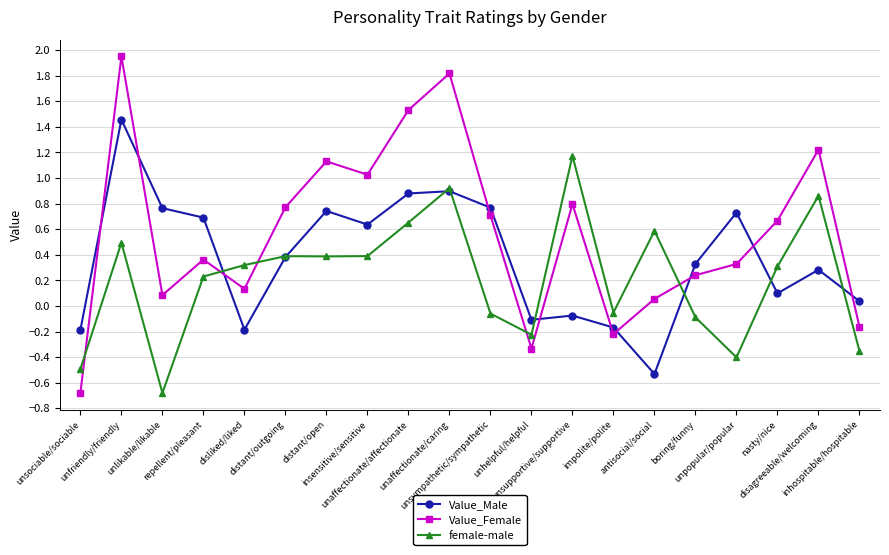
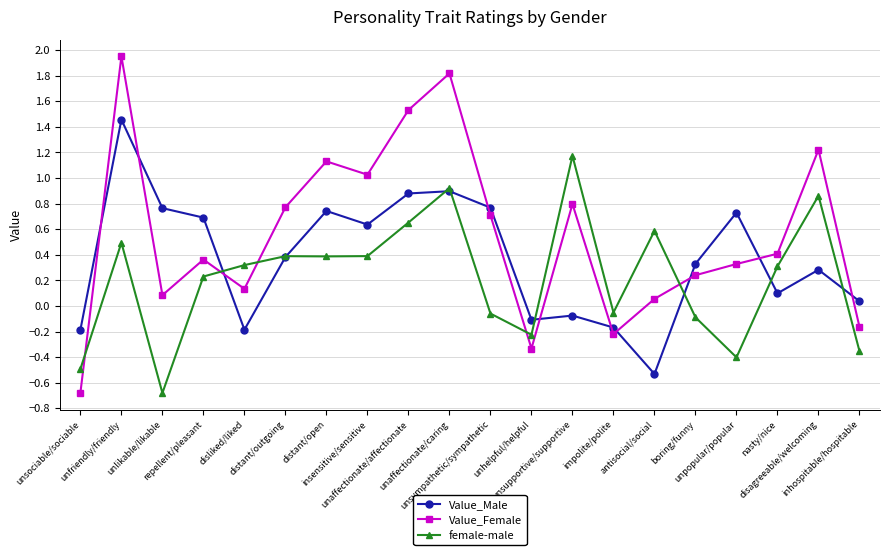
  {
    "Value_Male": {
      "unsociable/sociable": -0.19,
      "unfriendly/friendly": 1.46,
      "unlikable/likable": 0.76,
      "repellent/pleasant": 0.69,
      "disliked/liked": -0.19,
      "distant/open": 0.74,
      "insensitive/sensitive": 0.64,
      "unaffectionate/affectionate": 0.88,
      "unaffectionate/caring": 0.90,
      "unsympathetic/sympathetic": 0.77,
      "unhelpful/helpful": -0.11,
      "unsupportive/supportive": -0.07,
      "impolite/polite": -0.17,
      "antisocial/social": -0.53,
      "boring/funny": 0.33,
      "unpopular/popular": 0.73,
      "nasty/nice": 0.10,
      "disagreeable/welcoming": 0.28,
      "inhospitable/hospitable": 0.04
    },
    "Value_Female": {
      "unsociable/sociable": -0.68,
      "unfriendly/friendly": 1.95,
      "unlikable/likable": 0.08,
      "repellent/pleasant": 0.36,
      "disliked/liked": 0.13,
      "distant/outgoing": 0.77,
      "distant/open": 1.13,
      "insensitive/sensitive": 1.03,
      "unaffectionate/affectionate": 1.53,
      "unaffectionate/caring": 1.82,
      "unsympathetic/sympathetic": 0.71,
      "unhelpful/helpful": -0.33,
      "unsupportive/supportive": 0.80,
      "impolite/polite": -0.22,
      "antisocial/social": 0.06,
      "boring/funny": 0.24,
      "unpopular/popular": 0.33,
-     "nasty/nice": 0.67,
+     "nasty/nice": 0.41,
      "disagreeable/welcoming": 1.22,
      "inhospitable/hospitable": -0.16
    },
    "female-male": {
      "unsociable/sociable": -0.49,
      "unfriendly/friendly": 0.49,
      "unlikable/likable": -0.68,
      "repellent/pleasant": 0.23,
      "disliked/liked": 0.32,
      "distant/open": 0.39,
      "insensitive/sensitive": 0.39,
      "unaffectionate/affectionate": 0.65,
      "unaffectionate/caring": 0.92,
      "unsympathetic/sympathetic": -0.06,
      "unhelpful/helpful": -0.22,
      "unsupportive/supportive": 1.17,
      "impolite/polite": -0.05,
      "antisocial/social": 0.59,
      "boring/funny": -0.09,
      "unpopular/popular": -0.40,
      "nasty/nice": 0.31,
      "disagreeable/welcoming": 0.86,
      "inhospitable/hospitable": -0.35
    }
  }
